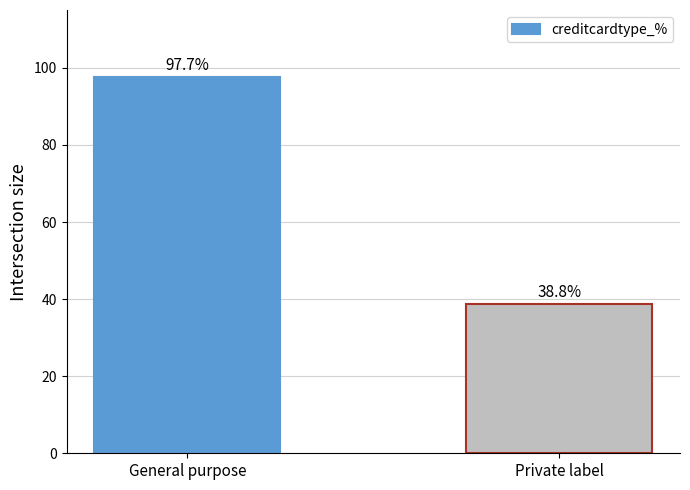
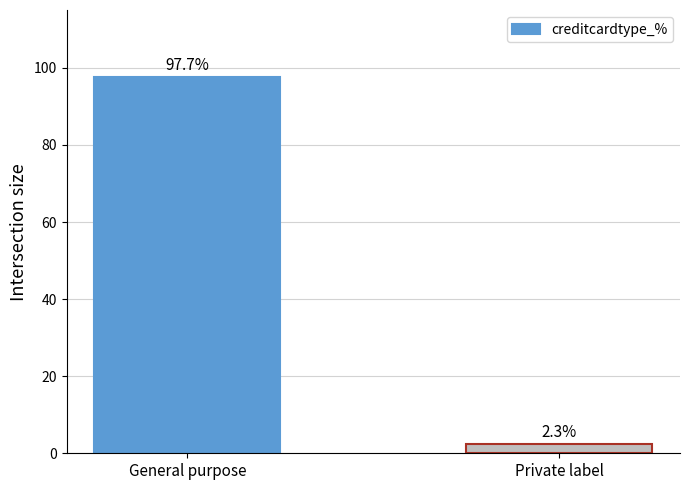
  {
    "General purpose": "97.7%",
-   "Private label": "38.8%"
+   "Private label": "2.3%"
  }
